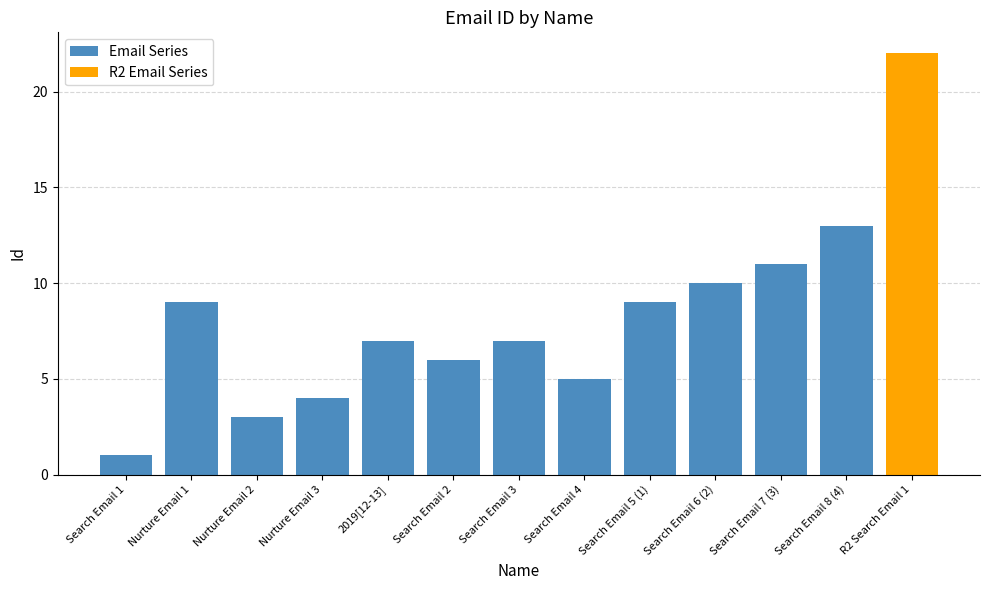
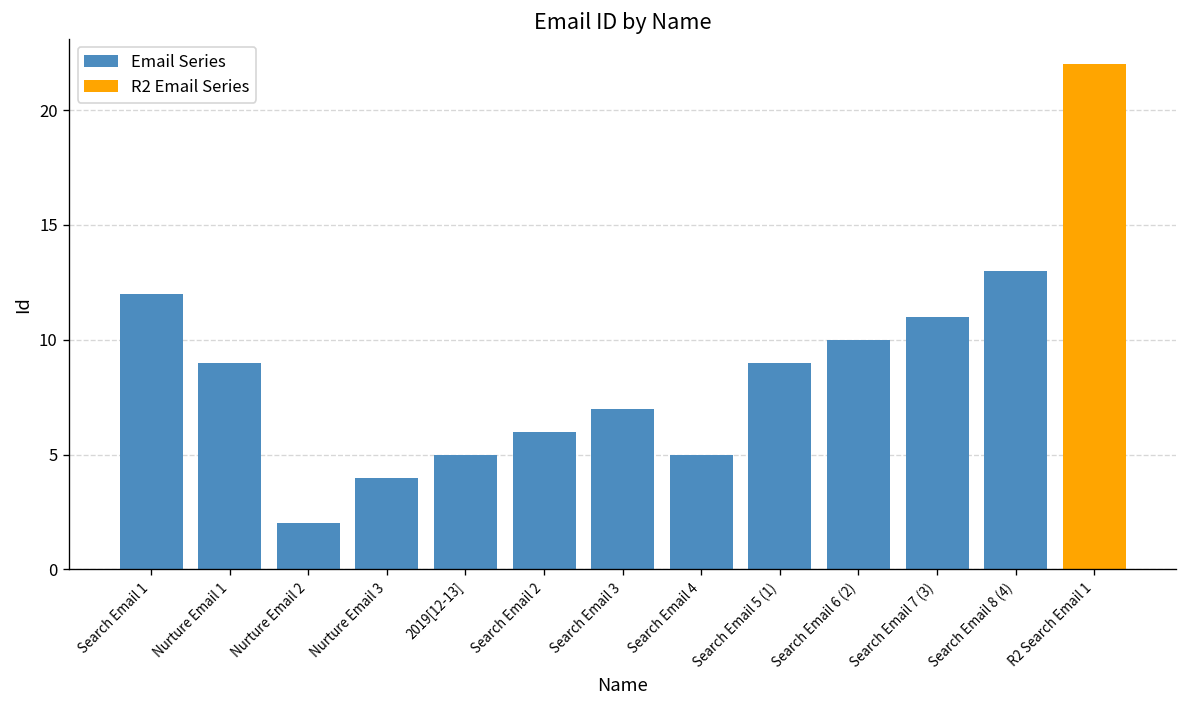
  {
    "Email Series": {
-     "Search Email 1": 1,
+     "Search Email 1": 12,
      "Nurture Email 1": 9,
-     "Nurture Email 2": 3,
+     "Nurture Email 2": 2,
      "Nurture Email 3": 4,
-     "2019[12-13]": 7,
+     "2019[12-13]": 5,
      "Search Email 2": 6,
      "Search Email 3": 7,
      "Search Email 4": 5,
      "Search Email 5 (1)": 9,
      "Search Email 6 (2)": 10,
      "Search Email 7 (3)": 11,
      "Search Email 8 (4)": 13
    },
    "R2 Email Series": {
      "R2 Search Email 1": 22
    }
  }
